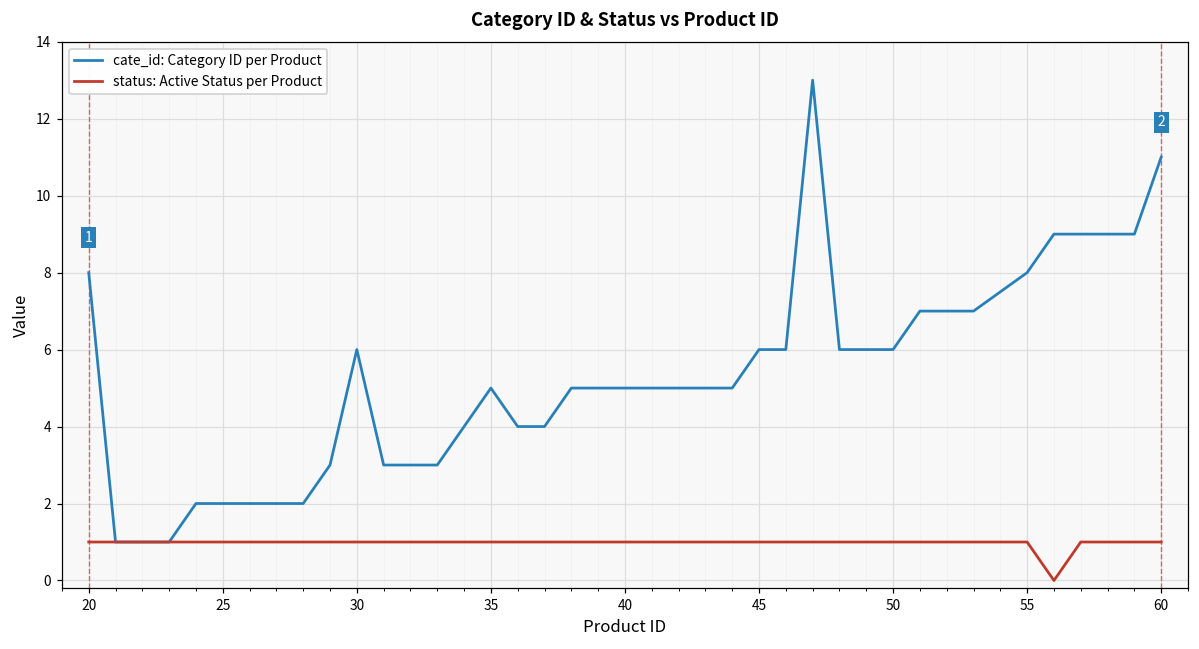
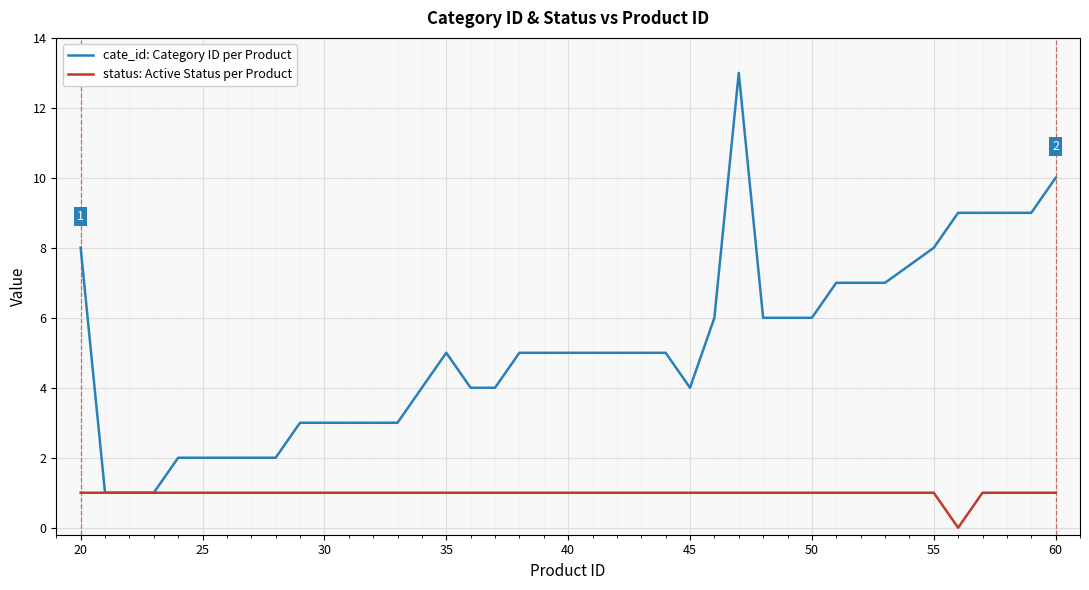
  {
    "cate_id: Category ID per Product": {
      "25": 2,
-     "30": 6,
+     "30": 3,
      "35": 5,
      "40": 5,
-     "45": 6,
+     "45": 4,
      "50": 6,
      "55": 8,
-     "60": 11
+     "60": 10
    },
    "status: Active Status per Product": {
      "20": 1,
      "25": 1,
      "30": 1,
      "35": 1,
      "40": 1,
      "45": 1,
      "50": 1,
      "55": 1,
      "60": 1
    }
  }
